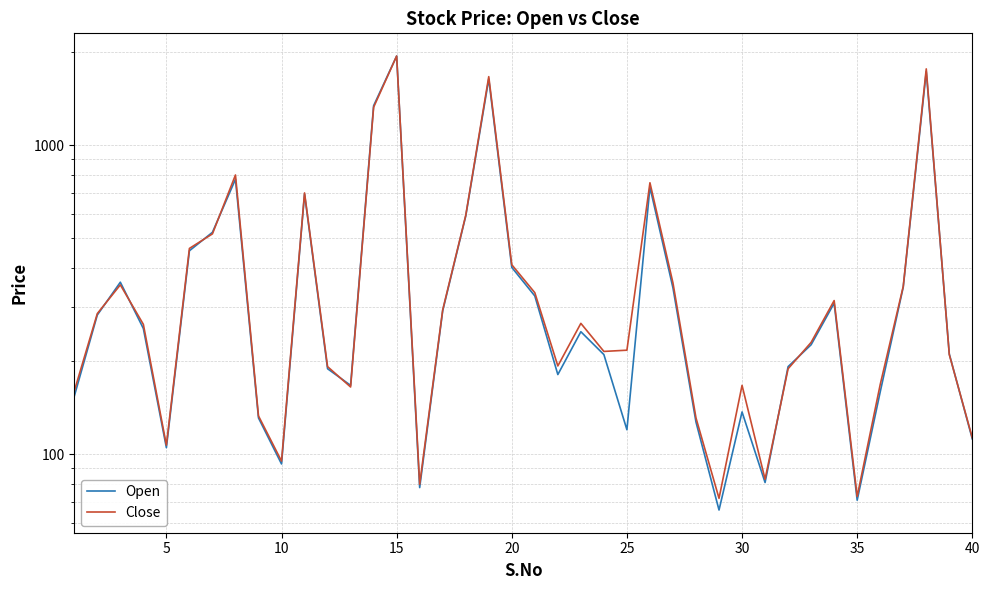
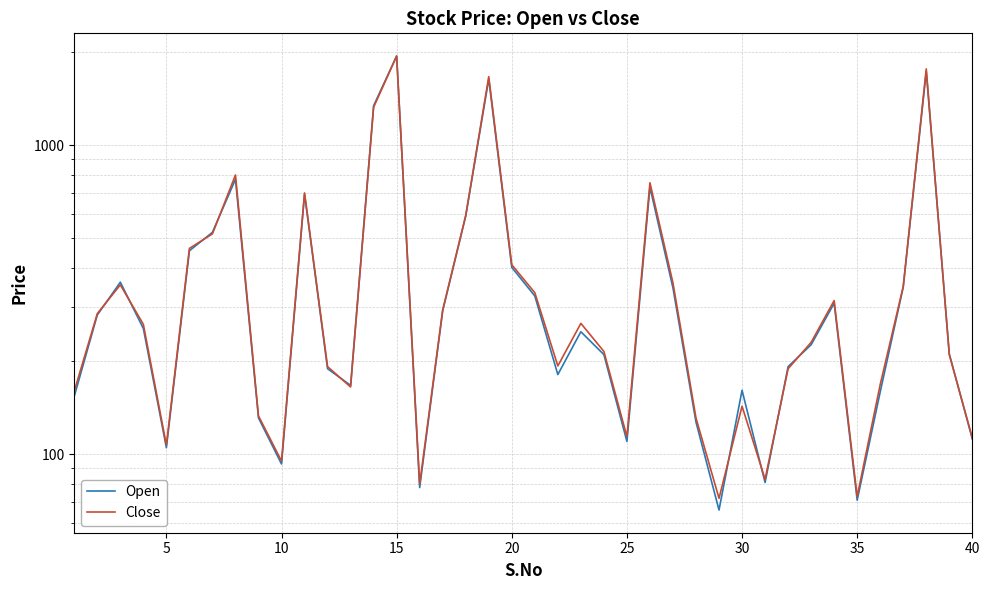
  {
    "Open": {
      "5": 105,
      "10": 93,
      "20": 400,
-     "25": 120,
-     "30": 140,
+     "25": 110,
+     "30": 160,
      "35": 71
    },
    "Close": {
      "5": 107,
      "10": 95,
      "20": 410,
-     "25": 220,
-     "30": 170,
+     "25": 114,
+     "30": 140,
      "35": 73
    }
  }
